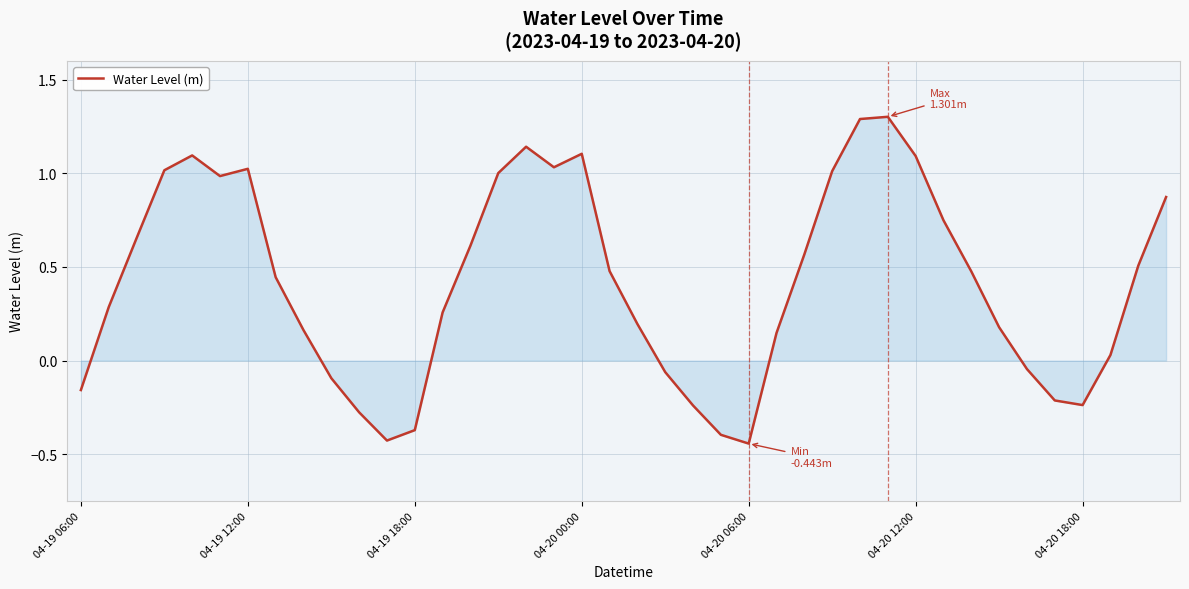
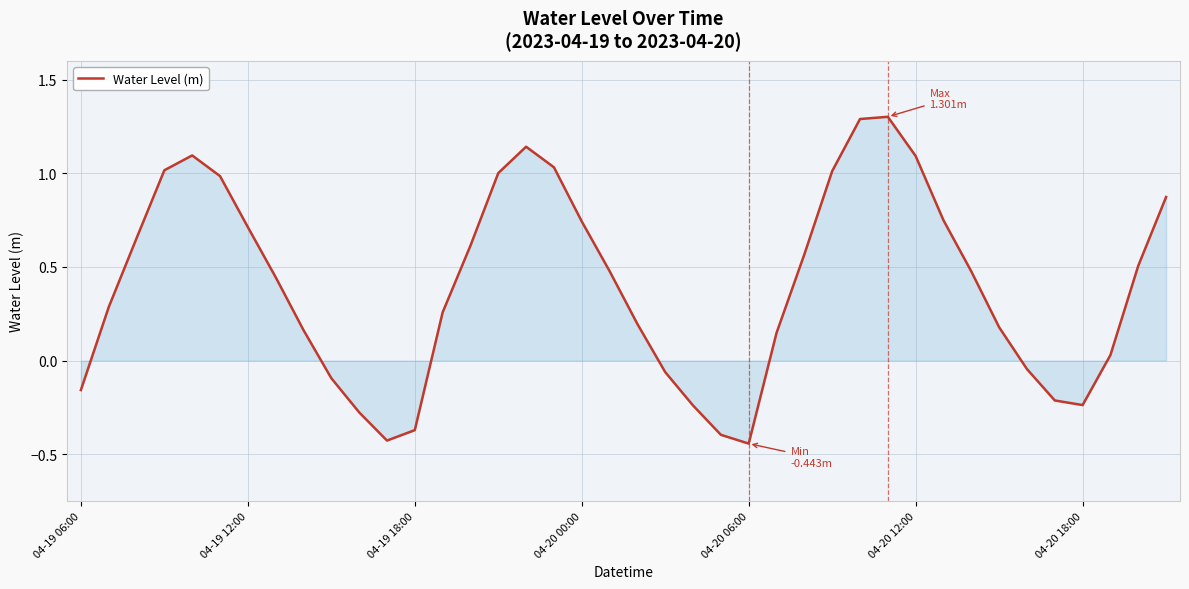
  {
    "Water Level (m)": {
      "04-19 06:00": -0.16,
-     "04-19 12:00": 1.02,
+     "04-19 12:00": 0.71,
      "04-19 18:00": -0.37,
-     "04-20 00:00": 1.10,
+     "04-20 00:00": 0.74,
      "04-20 18:00": -0.24
    }
  }
